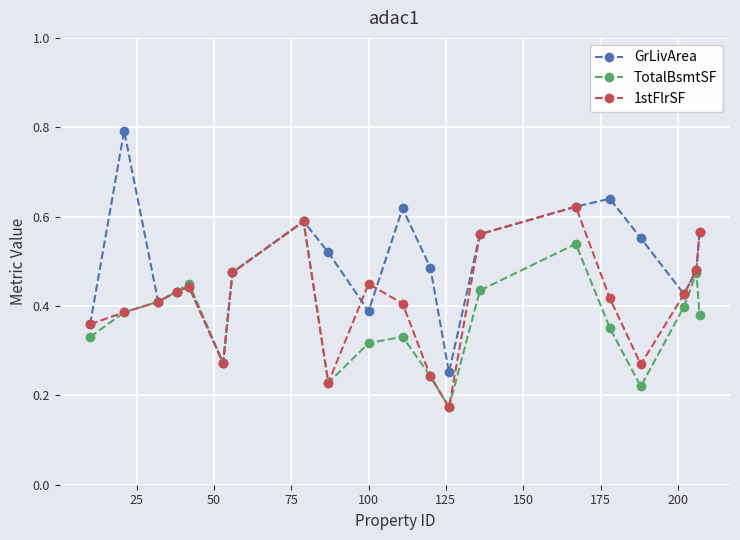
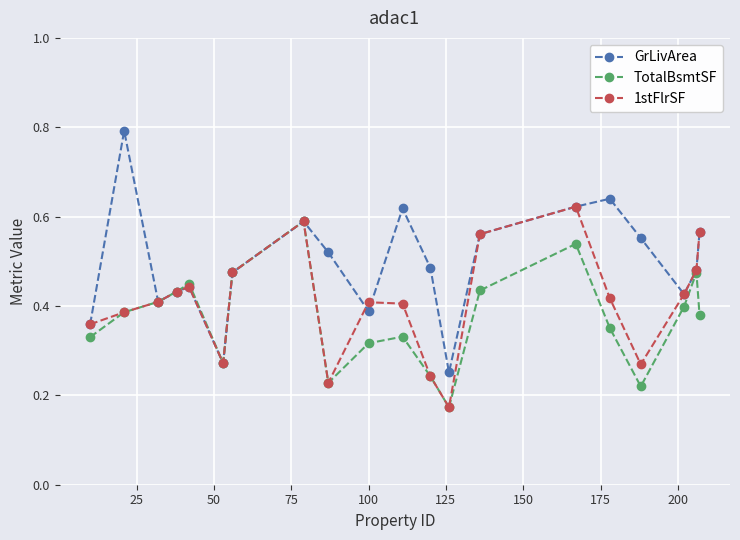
  {
    "GrLivArea": {
      "100": 0.39
    },
    "TotalBsmtSF": {
      "100": 0.32
    },
    "1stFlrSF": {
-     "100": 0.45
+     "100": 0.41
    }
  }
